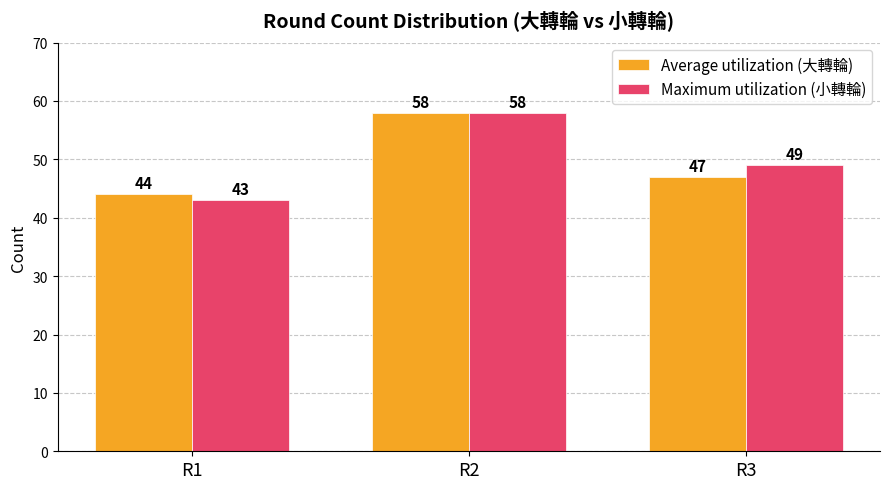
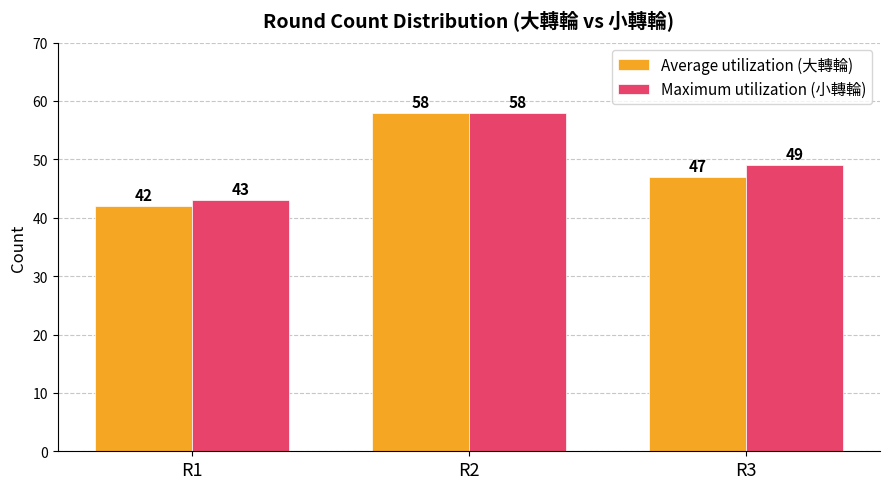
  {
    "Average utilization (大轉輪)": {
-     "R1": 44,
+     "R1": 42,
      "R2": 58,
      "R3": 47
    },
    "Maximum utilization (小轉輪)": {
      "R1": 43,
      "R2": 58,
      "R3": 49
    }
  }
